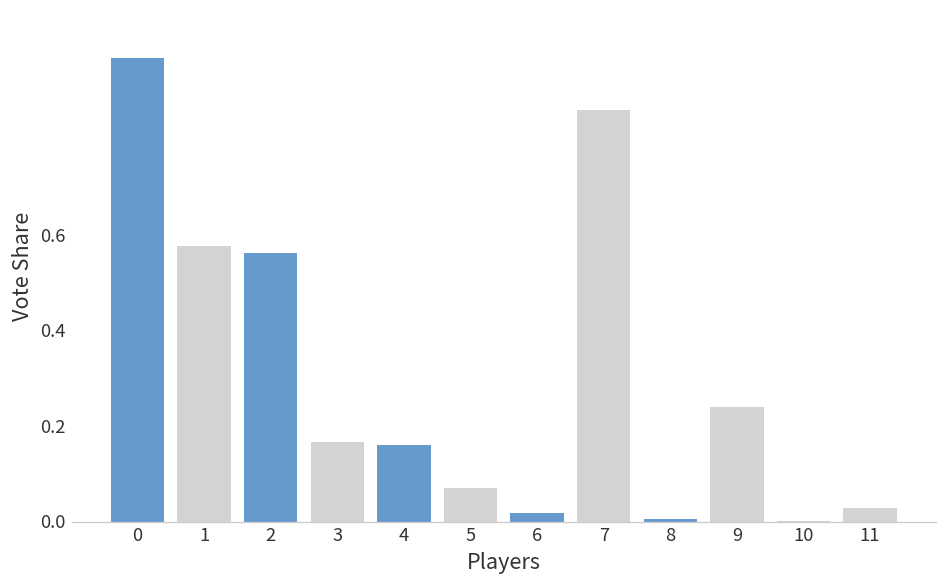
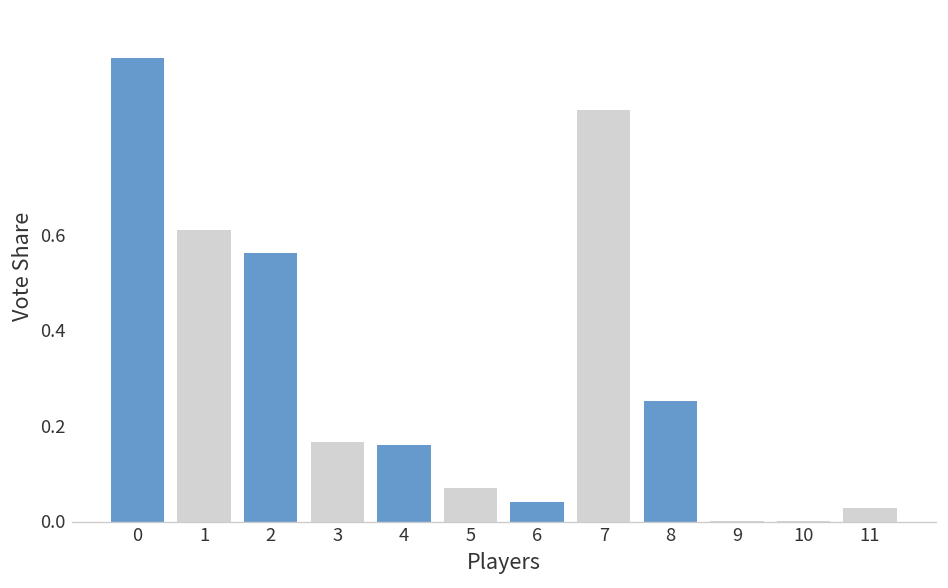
  {
    "0": 0.97,
-   "1": 0.58,
+   "1": 0.61,
    "2": 0.56,
    "3": 0.17,
    "4": 0.16,
    "5": 0.07,
-   "6": 0.02,
+   "6": 0.04,
    "7": 0.86,
-   "8": 0.01,
-   "9": 0.24,
+   "8": 0.25,
+   "9": 0.00,
    "11": 0.03
  }
